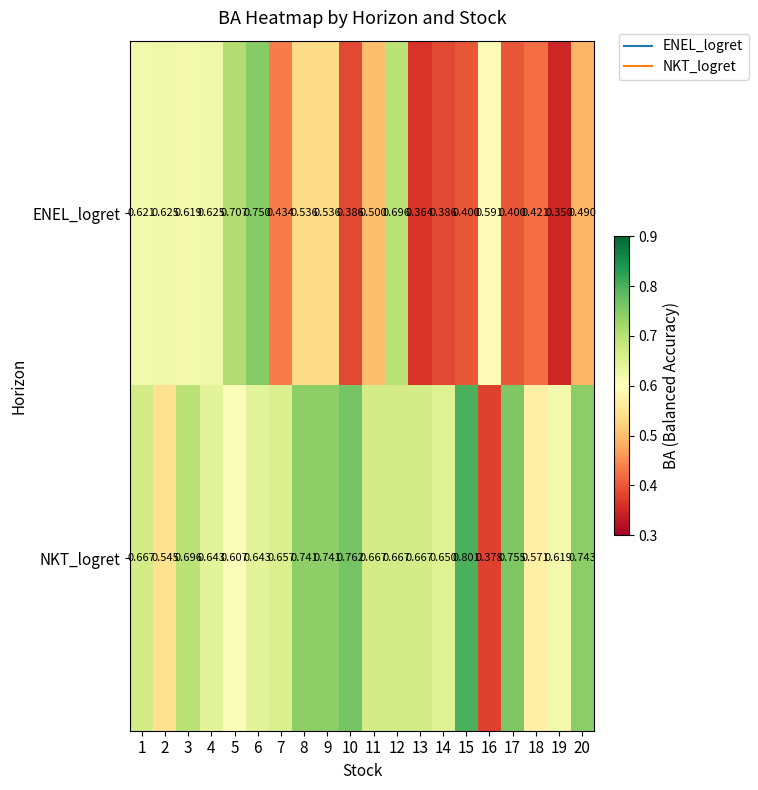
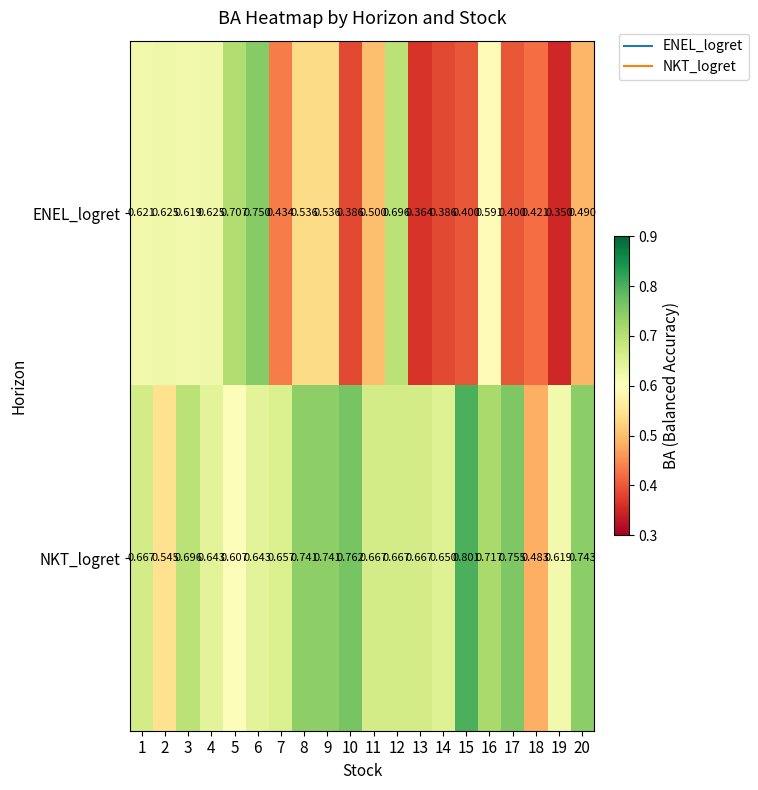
  {
    "NKT_logret": {
-     "16": 0.378,
-     "18": 0.571
+     "16": 0.717,
+     "18": 0.483
    }
  }
